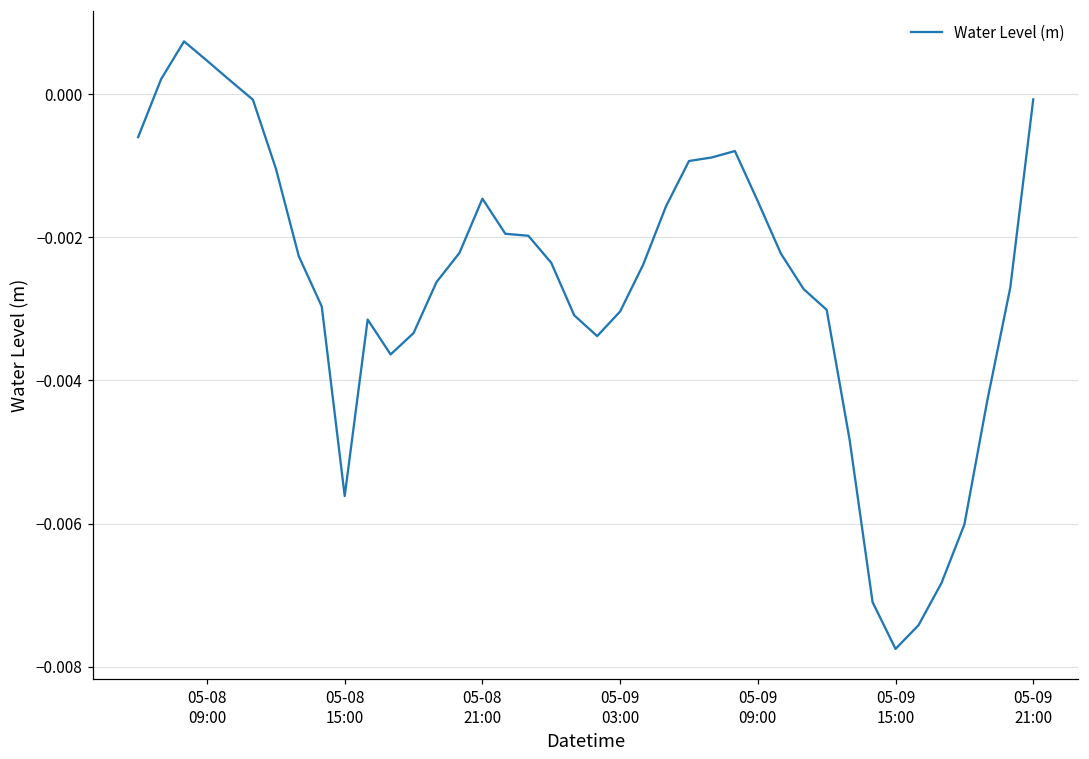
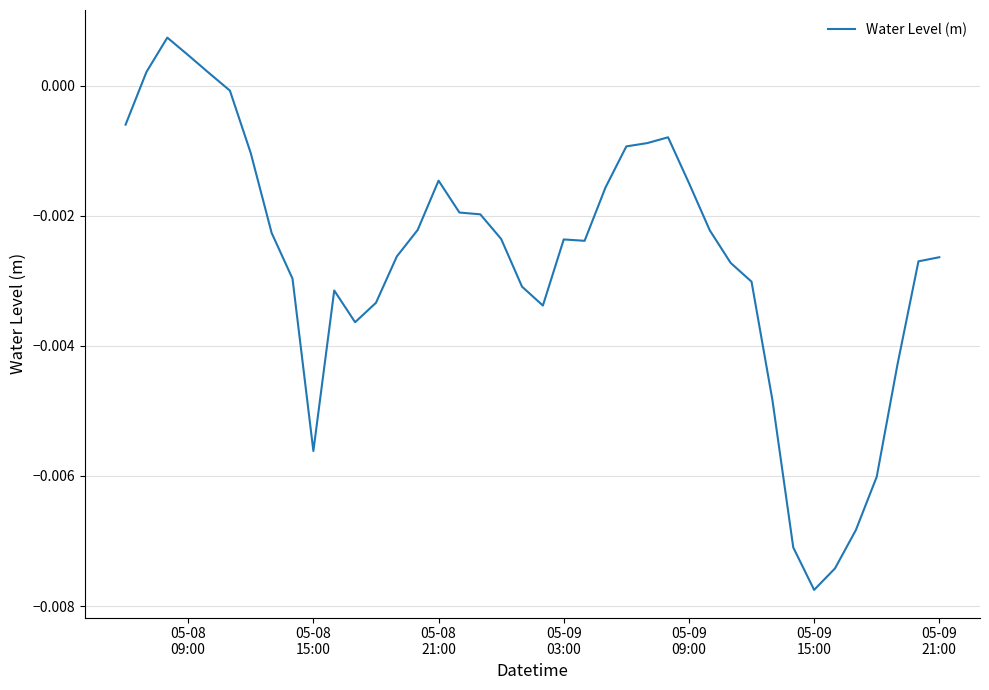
  {
    "05-08 09:00": 0.0005,
    "05-08 15:00": -0.0056,
    "05-08 21:00": -0.0015,
-   "05-09 03:00": -0.0030,
+   "05-09 03:00": -0.0024,
    "05-09 09:00": -0.0015,
    "05-09 15:00": -0.0078,
-   "05-09 21:00": -0.0001
+   "05-09 21:00": -0.0026
  }
